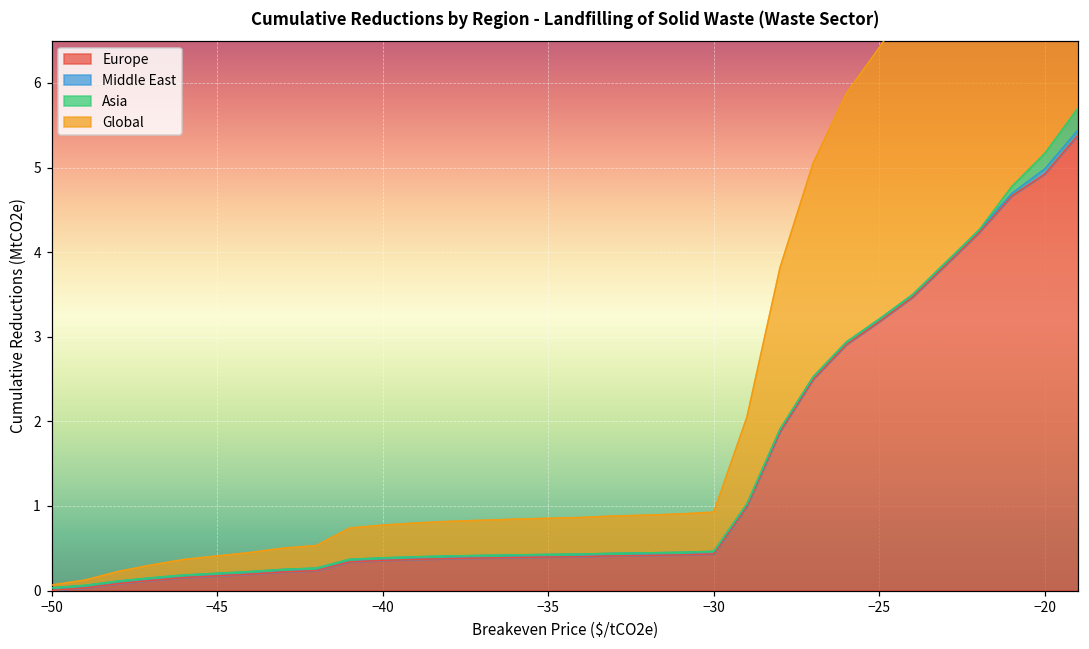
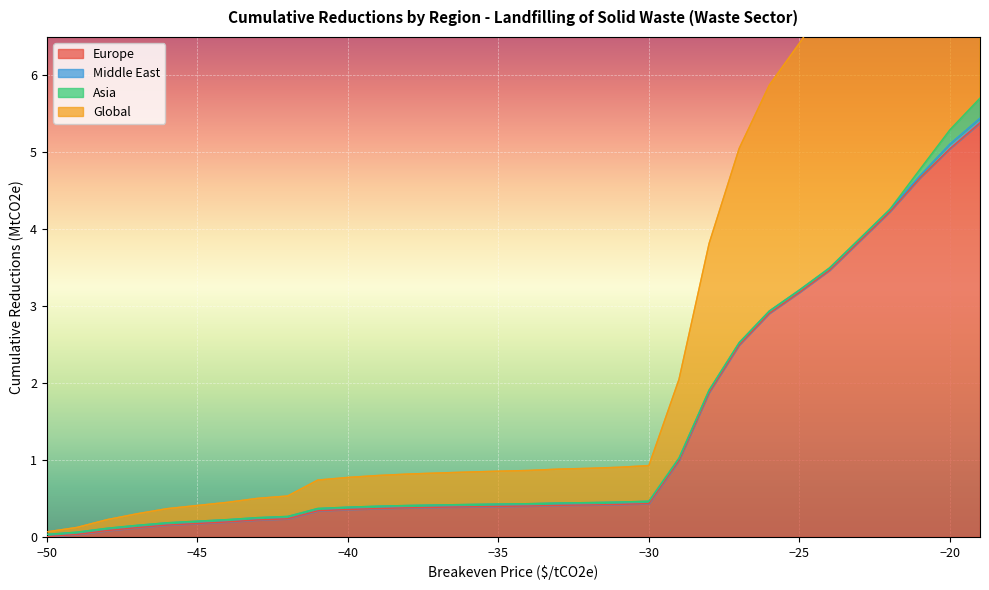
  {
    "Europe": {
-     "−20": 4.9
+     "−20": 5.0
    },
    "Middle East": {
      "−20": 0.1
    },
    "Global": {
      "−45": 0.2,
      "−40": 0.4,
      "−35": 0.4,
      "−30": 0.5,
      "−25": 3.2
    }
  }
